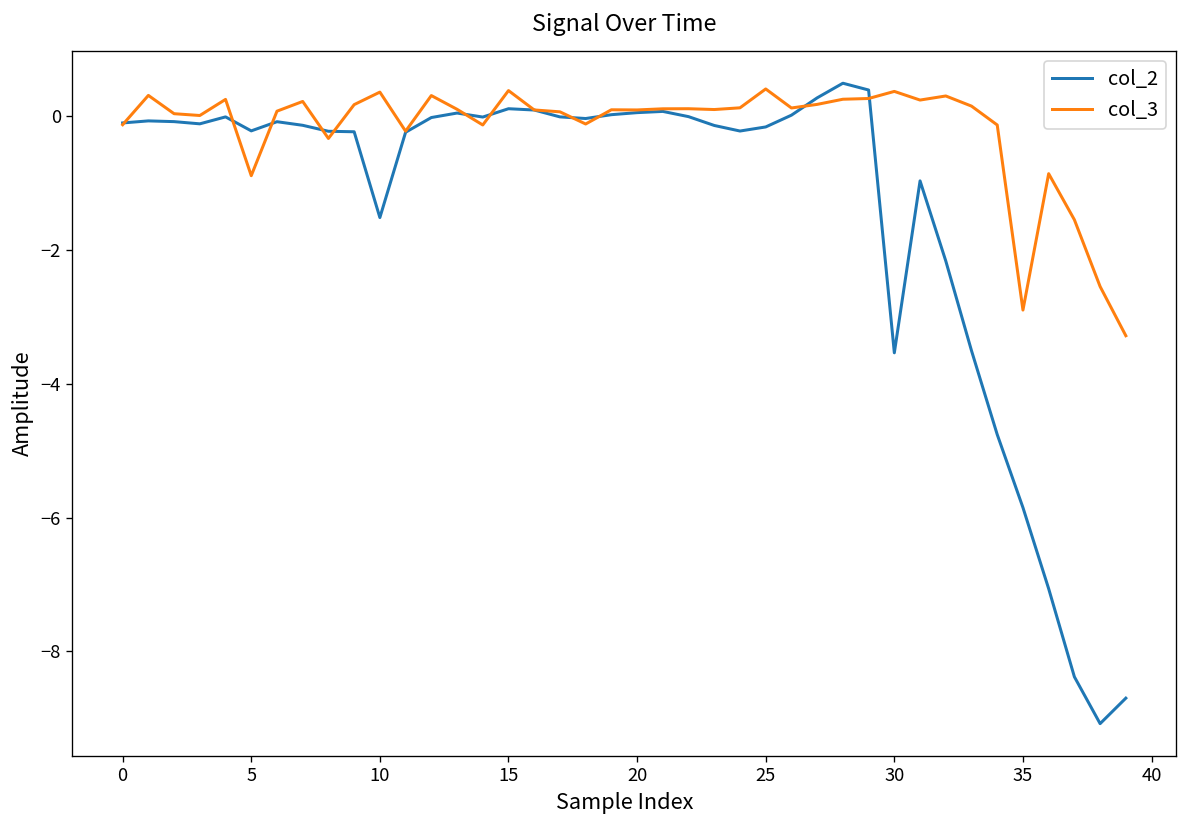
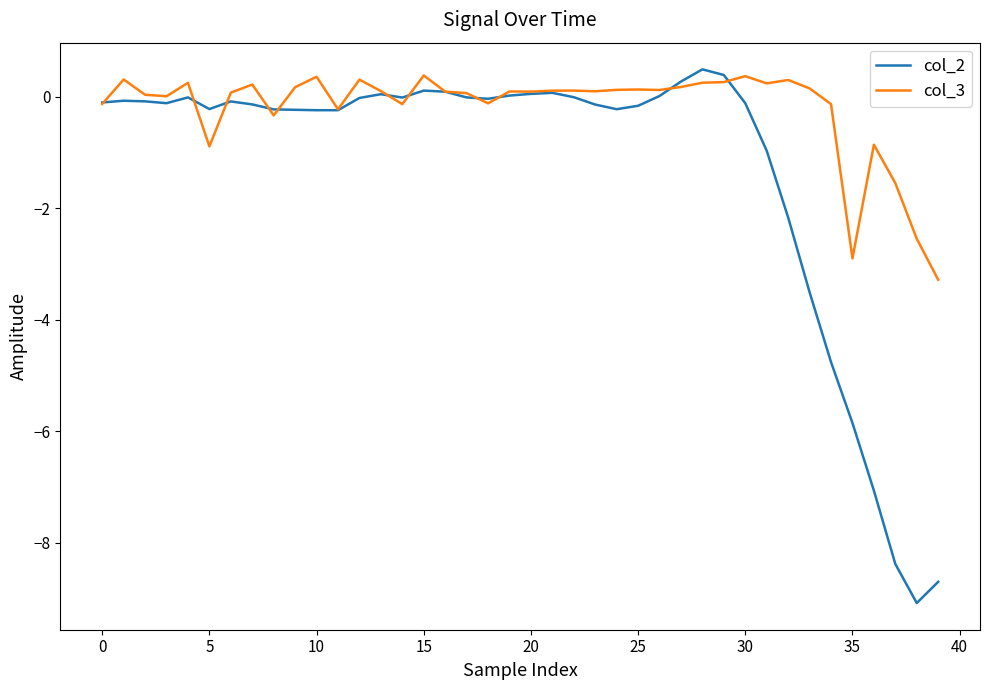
  {
    "col_2": {
      "5": -0.2,
-     "10": -1.5,
+     "10": -0.2,
      "15": 0.1,
      "25": -0.2,
-     "30": -3.5,
+     "30": -0.1,
      "35": -5.8
    },
    "col_3": {
      "5": -0.9,
      "10": 0.4,
      "15": 0.4,
-     "25": 0.4,
+     "25": 0.1,
      "30": 0.4,
      "35": -2.9
    }
  }
